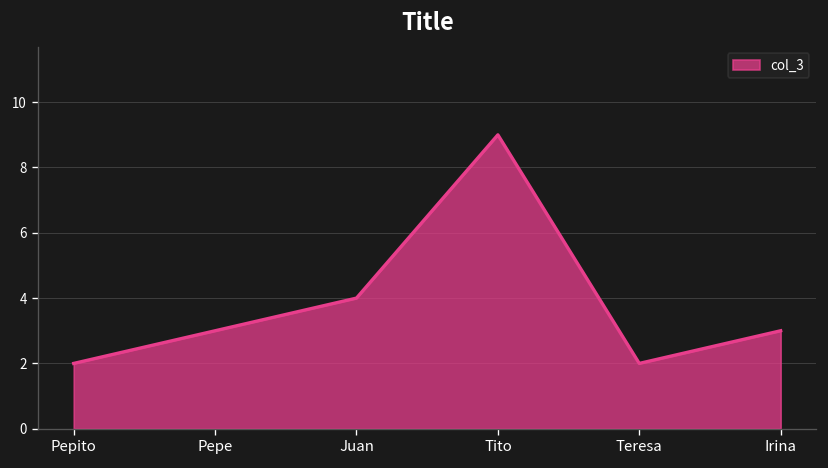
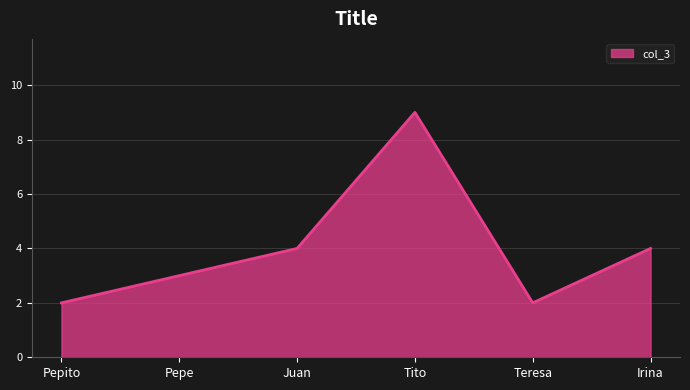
  {
    "Pepito": 2,
    "Pepe": 3,
    "Juan": 4,
    "Tito": 9,
    "Teresa": 2,
-   "Irina": 3
+   "Irina": 4
  }
